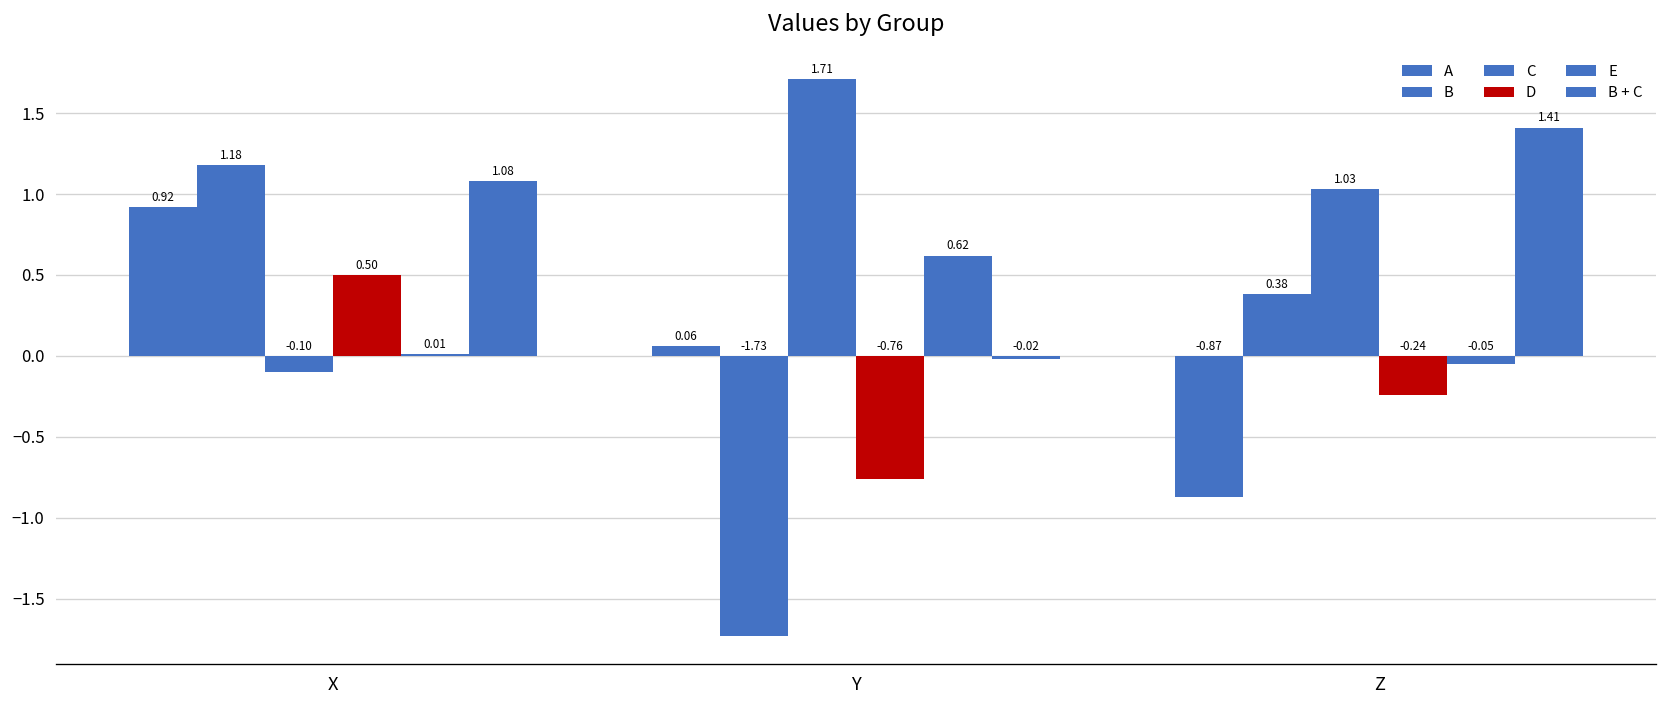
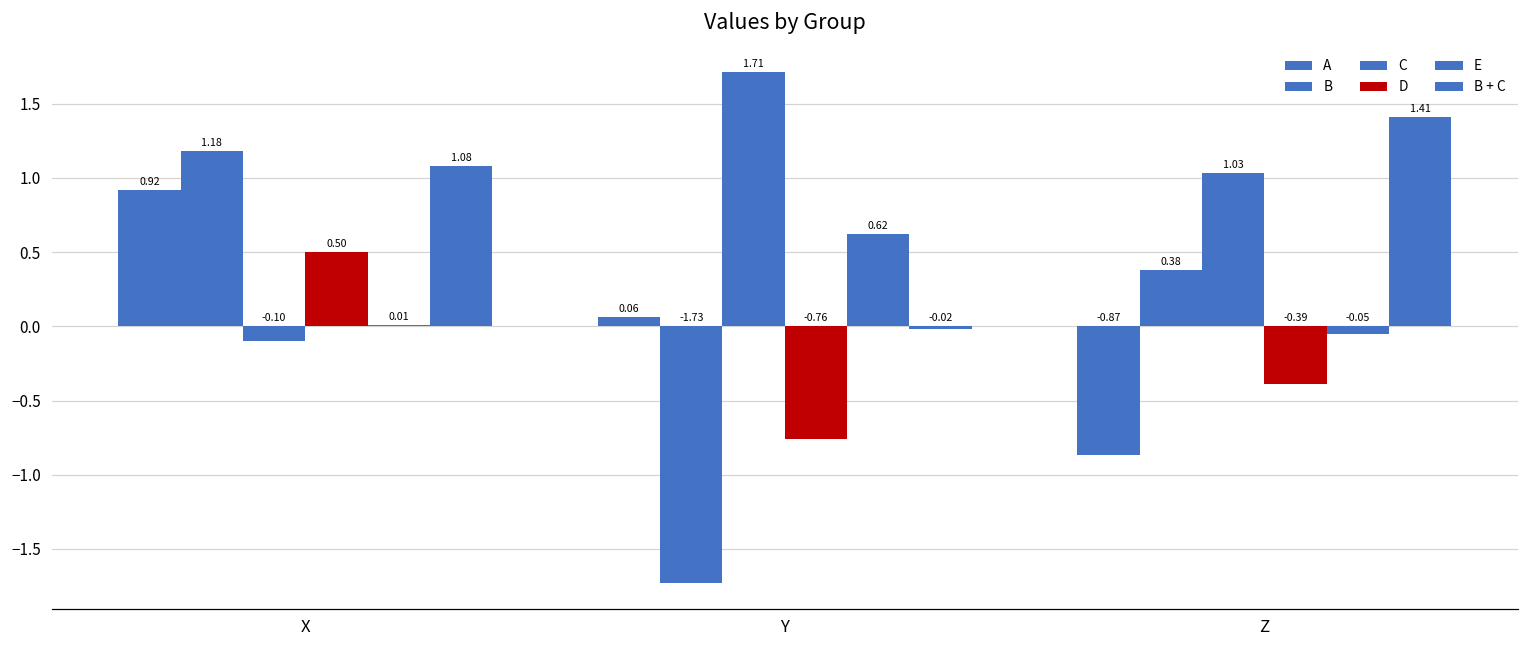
  {
    "D": {
      "X": 0.50,
-     "Z": -0.24
+     "Z": -0.39
    }
  }
